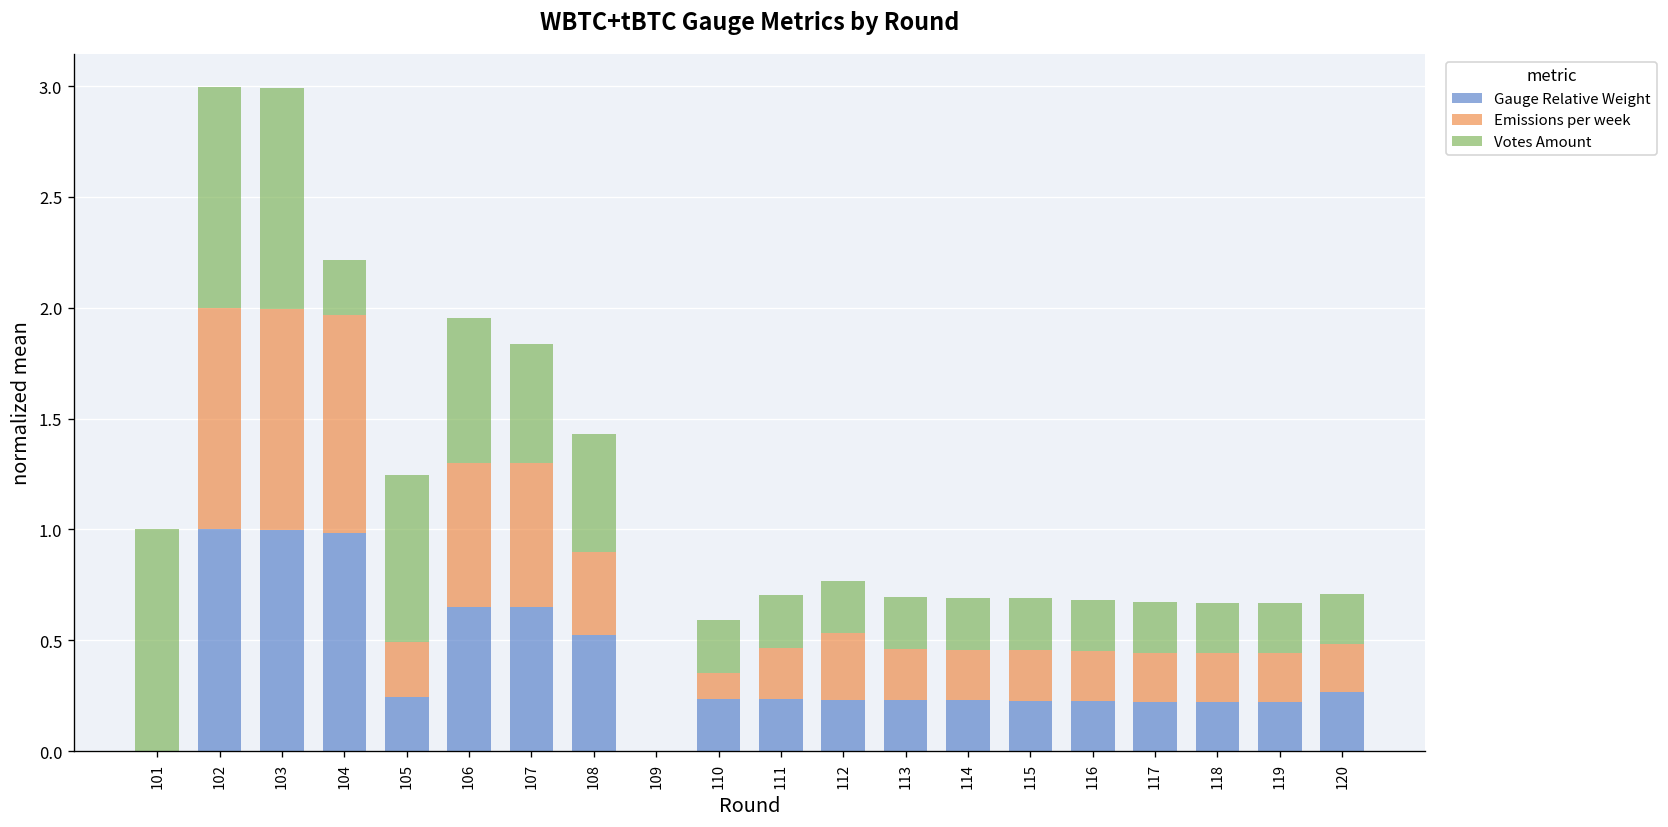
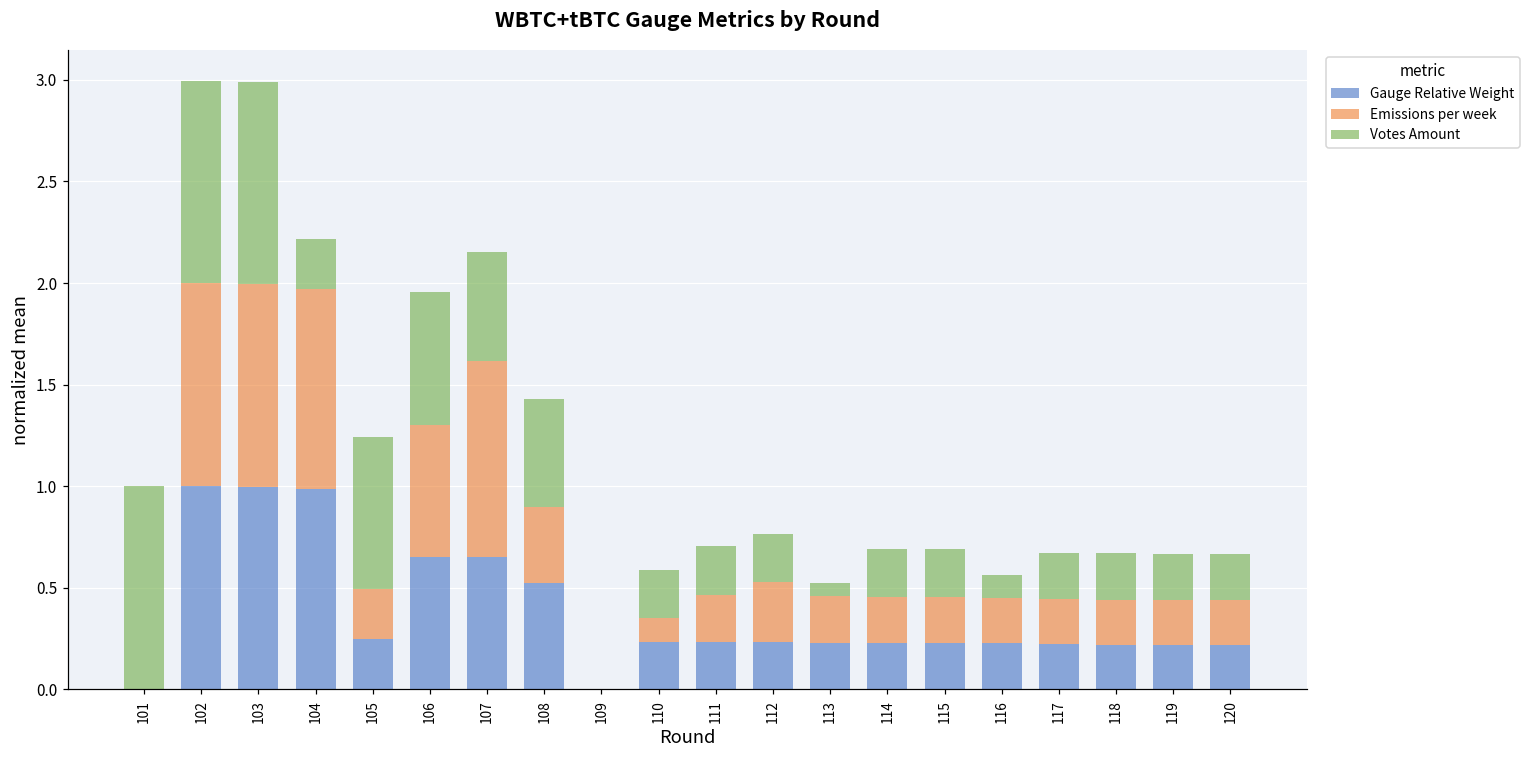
  {
    "Gauge Relative Weight": {
      "101": 0.00,
      "102": 1.00,
      "103": 1.00,
      "104": 0.98,
      "105": 0.25,
      "106": 0.65,
      "107": 0.65,
      "108": 0.52,
      "109": 0.00,
      "110": 0.23,
      "111": 0.23,
      "112": 0.23,
      "113": 0.23,
      "114": 0.23,
      "115": 0.23,
      "116": 0.23,
      "117": 0.22,
      "118": 0.22,
      "119": 0.22,
-     "120": 0.27
+     "120": 0.22
    },
    "Emissions per week": {
      "101": 0.00,
      "102": 1.00,
      "103": 1.00,
      "104": 0.98,
      "105": 0.25,
      "106": 0.65,
-     "107": 0.65,
+     "107": 0.97,
      "108": 0.37,
      "109": 0.00,
      "110": 0.12,
      "111": 0.23,
      "112": 0.30,
      "113": 0.23,
      "114": 0.23,
      "115": 0.23,
      "116": 0.23,
      "117": 0.22,
      "118": 0.22,
      "119": 0.22,
      "120": 0.22
    },
    "Votes Amount": {
      "101": 1.00,
      "102": 1.00,
      "103": 1.00,
      "104": 0.25,
      "105": 0.75,
      "106": 0.65,
      "107": 0.54,
      "108": 0.53,
      "109": 0.00,
      "110": 0.24,
      "111": 0.24,
      "112": 0.24,
-     "113": 0.23,
+     "113": 0.06,
      "114": 0.23,
      "115": 0.23,
-     "116": 0.23,
+     "116": 0.11,
      "117": 0.23,
      "118": 0.23,
      "119": 0.23,
      "120": 0.23
    }
  }
